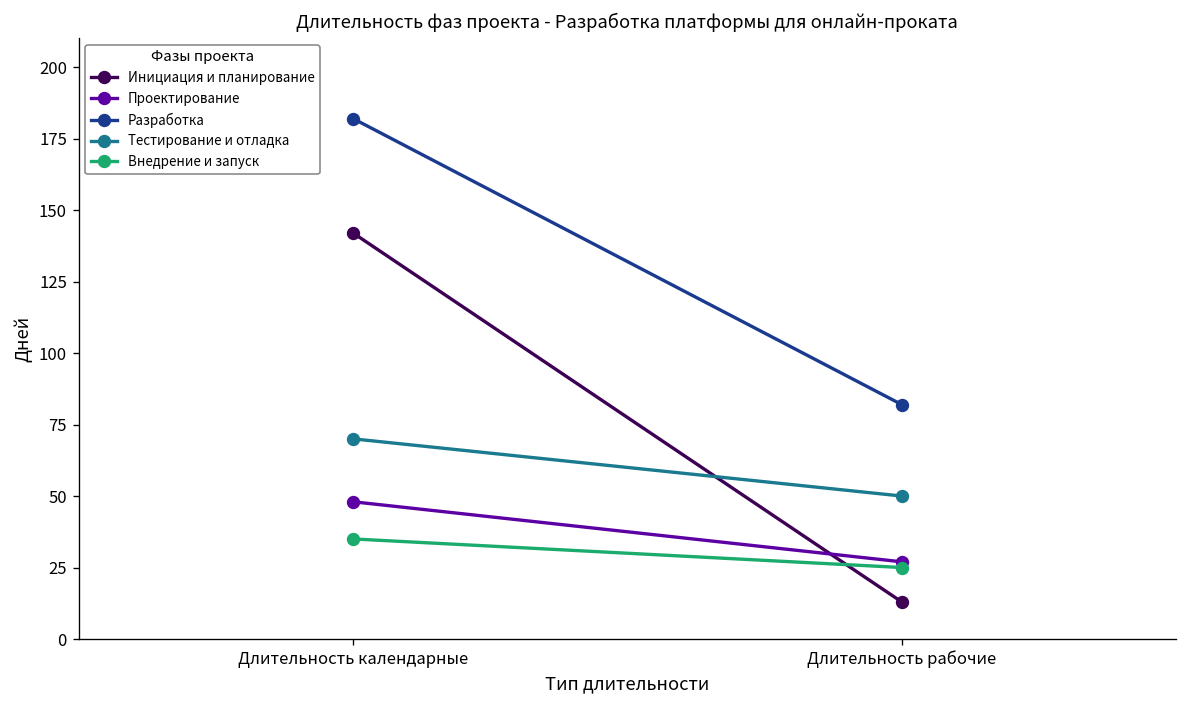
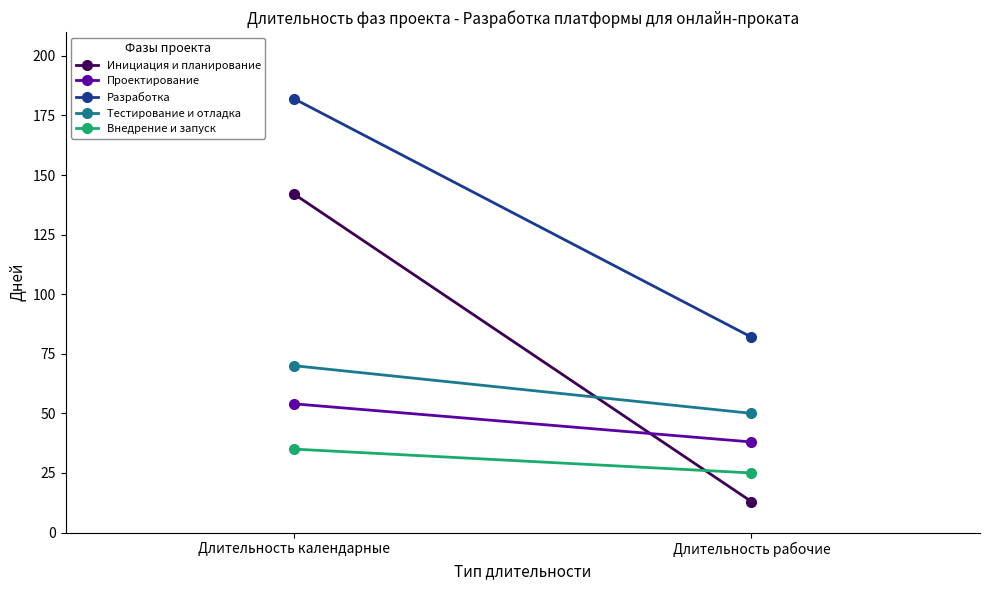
  {
    "Инициация и планирование": {
      "Длительность календарные": 142,
      "Длительность рабочие": 13
    },
    "Проектирование": {
-     "Длительность календарные": 48,
-     "Длительность рабочие": 27
+     "Длительность календарные": 54,
+     "Длительность рабочие": 38
    },
    "Разработка": {
      "Длительность календарные": 182,
      "Длительность рабочие": 82
    }
  }
